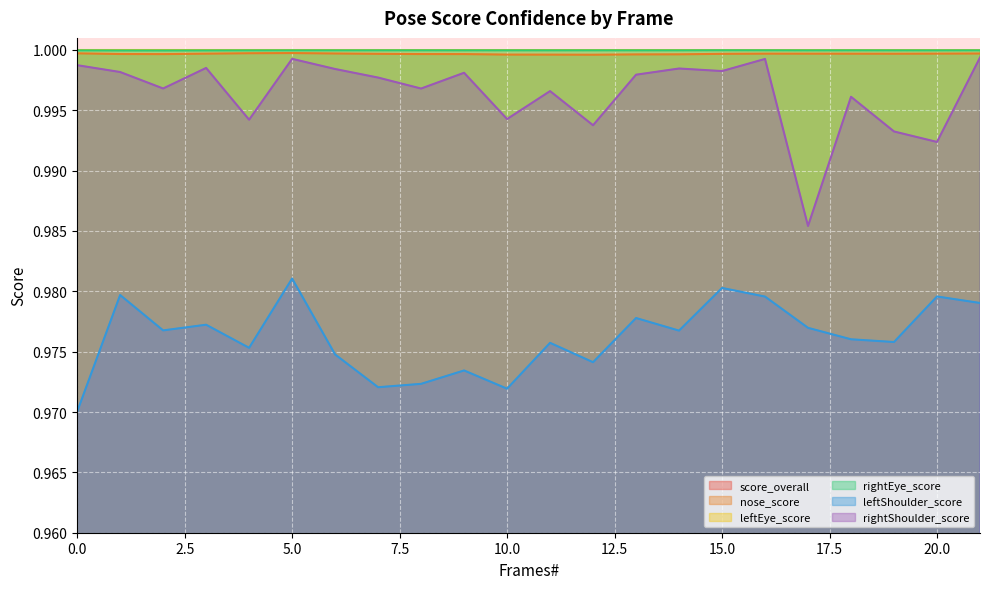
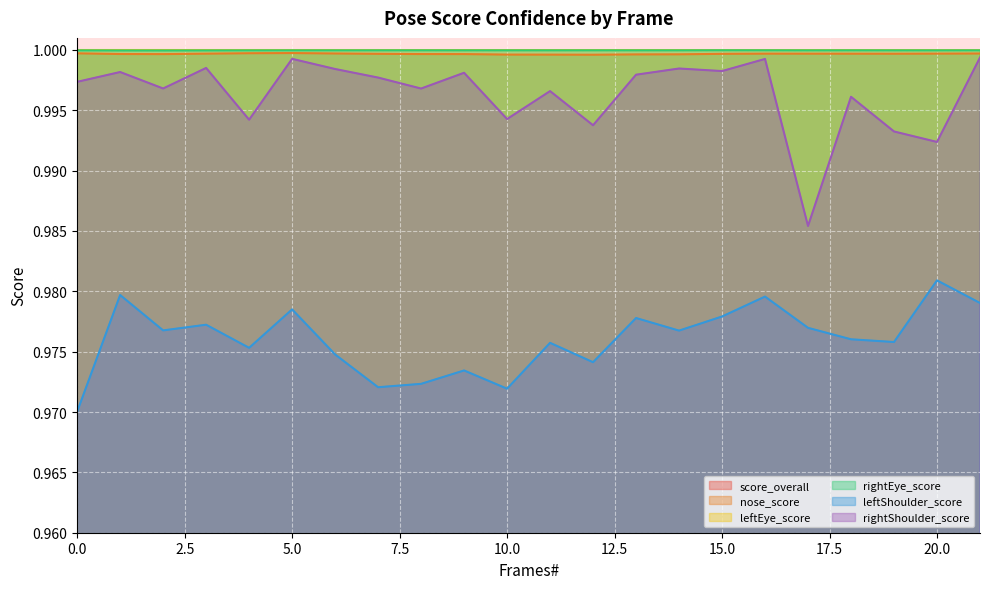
  {
    "leftShoulder_score": {
      "0.0": 0.9700,
-     "5.0": 0.9811,
+     "5.0": 0.9785,
      "10.0": 0.9719,
-     "15.0": 0.9803,
-     "20.0": 0.9796
+     "15.0": 0.9779,
+     "20.0": 0.9809
    },
    "rightShoulder_score": {
-     "0.0": 0.9987,
+     "0.0": 0.9974,
      "5.0": 0.9993,
      "10.0": 0.9943,
      "15.0": 0.9982,
      "20.0": 0.9924
    }
  }
